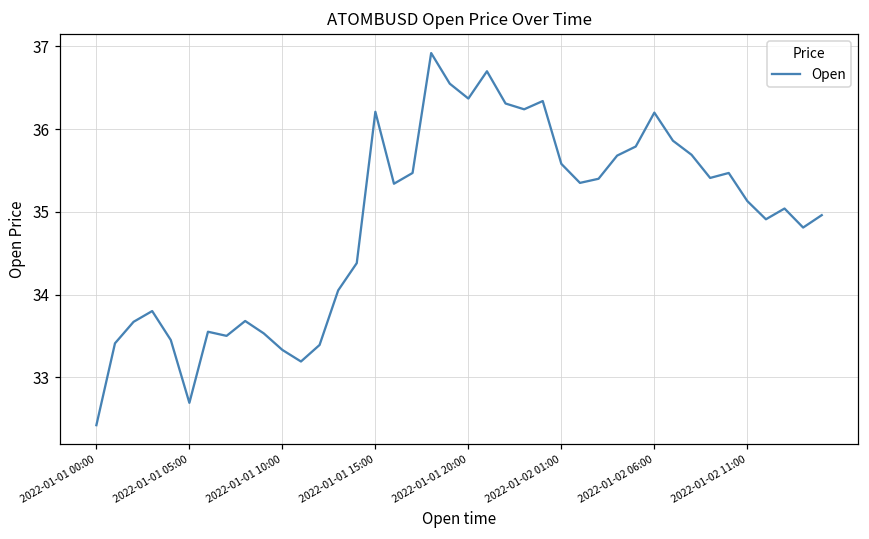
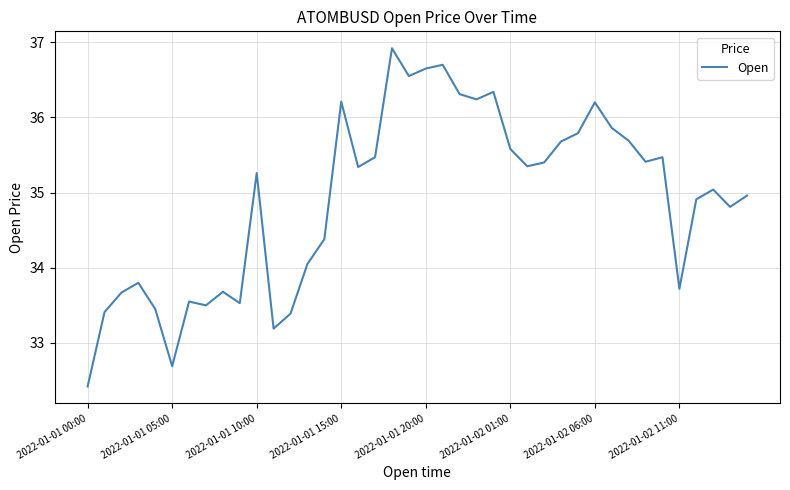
  {
    "2022-01-01 00:00": 32.4,
    "2022-01-01 05:00": 32.7,
-   "2022-01-01 10:00": 33.3,
+   "2022-01-01 10:00": 35.3,
    "2022-01-01 15:00": 36.2,
-   "2022-01-01 20:00": 36.4,
+   "2022-01-01 20:00": 36.7,
    "2022-01-02 01:00": 35.6,
    "2022-01-02 06:00": 36.2,
-   "2022-01-02 11:00": 35.1
+   "2022-01-02 11:00": 33.7
  }
